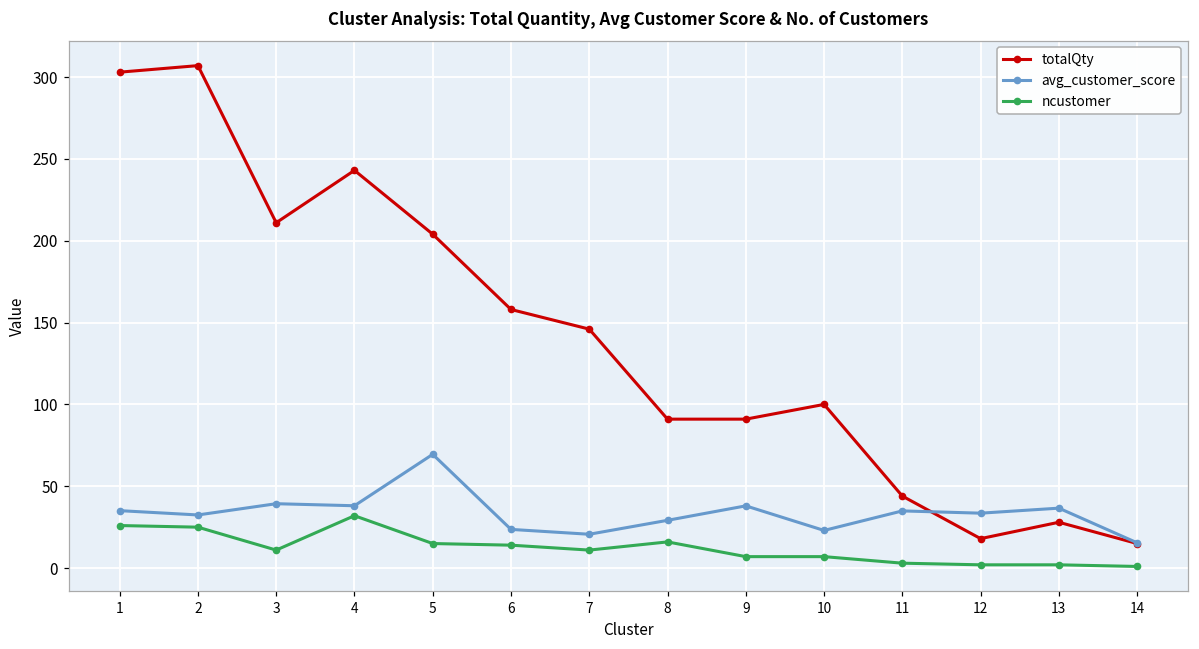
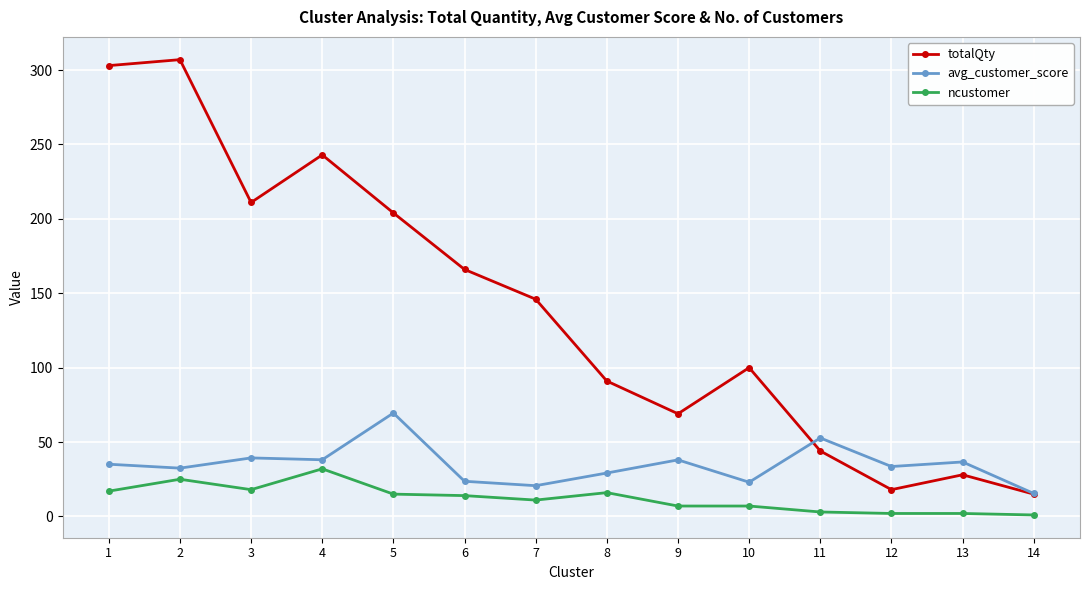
  {
    "totalQty": {
      "1": 303,
      "2": 307,
      "3": 211,
      "4": 243,
      "5": 204,
-     "6": 158,
+     "6": 166,
      "7": 146,
      "8": 91,
-     "9": 91,
+     "9": 69,
      "10": 100,
      "11": 44,
      "12": 18,
      "13": 28
    },
    "avg_customer_score": {
      "1": 35,
      "2": 32,
      "3": 39,
      "4": 38,
      "5": 69,
      "6": 24,
      "7": 21,
      "8": 29,
      "9": 38,
      "10": 23,
-     "11": 35,
+     "11": 53,
      "12": 34,
      "13": 37
    },
    "ncustomer": {
-     "1": 26,
+     "1": 17,
      "2": 25,
-     "3": 11,
+     "3": 18,
      "4": 32,
      "5": 15,
      "6": 14,
      "7": 11,
      "8": 16,
      "9": 7,
      "10": 7,
      "11": 3,
      "12": 2,
      "13": 2,
      "14": 1
    }
  }
